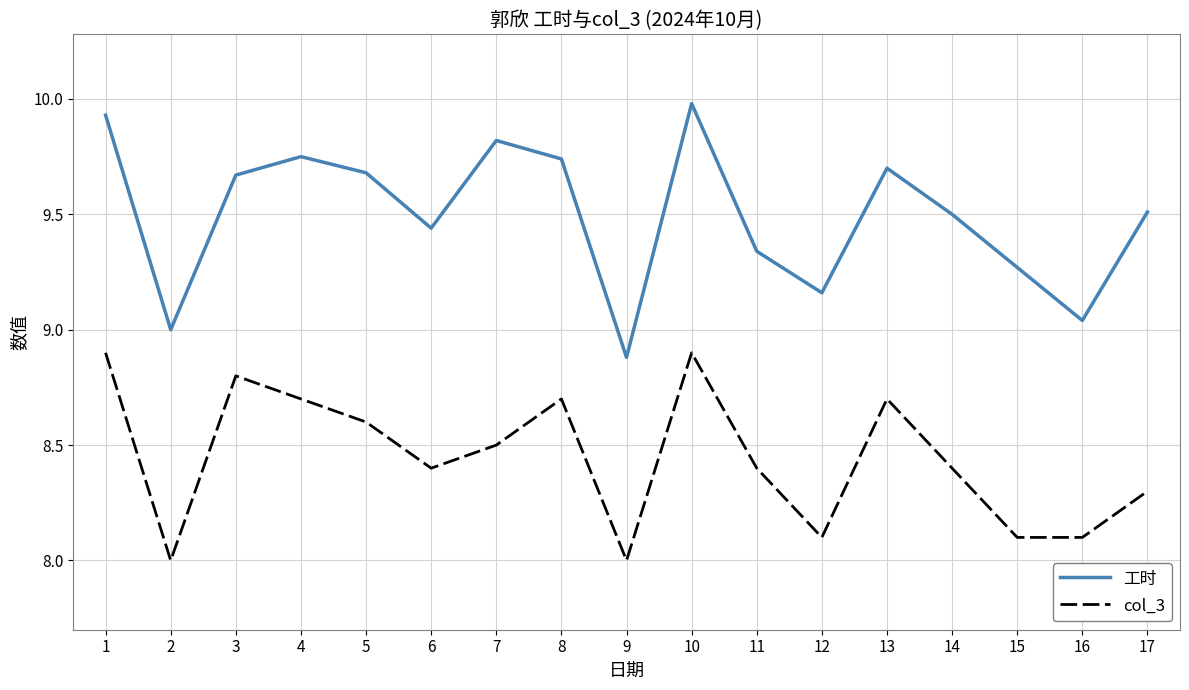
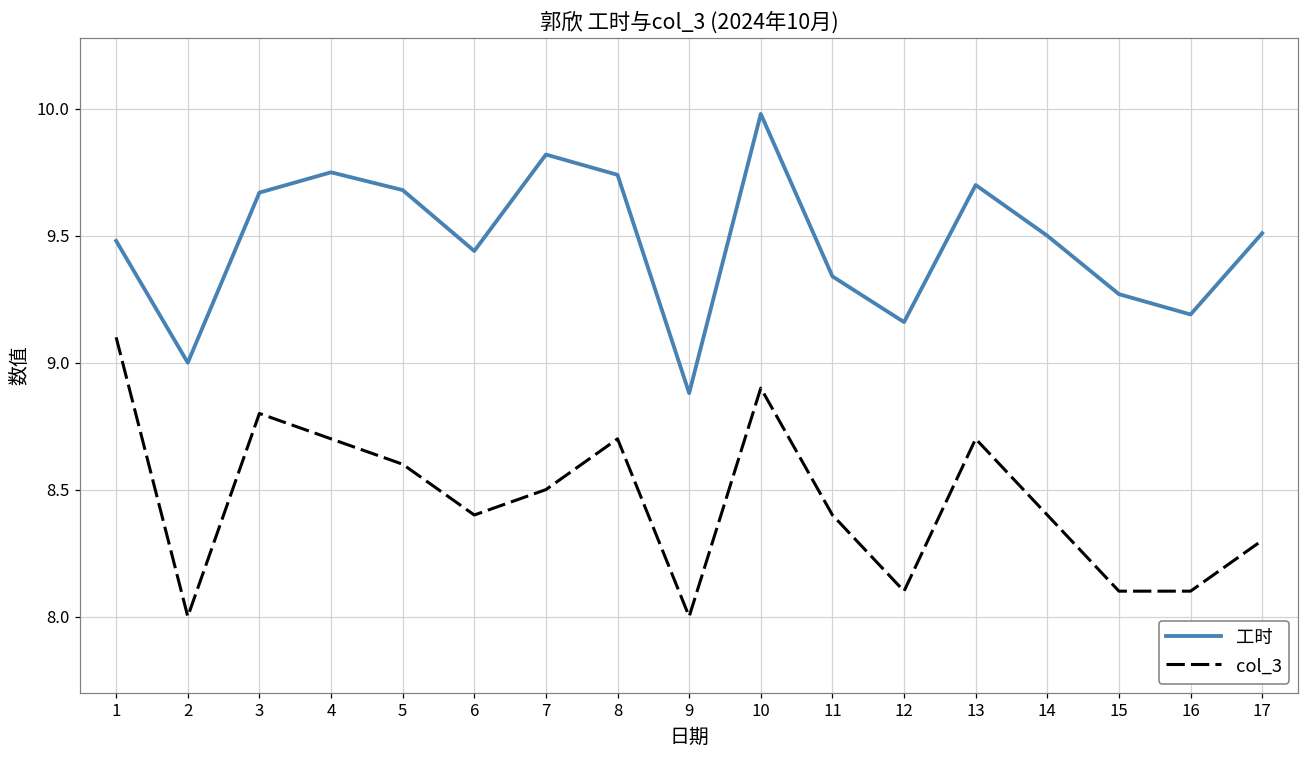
  {
    "工时": {
-     "1": 9.93,
+     "1": 9.48,
      "2": 9.00,
      "3": 9.67,
      "4": 9.75,
      "5": 9.68,
      "6": 9.44,
      "7": 9.82,
      "8": 9.74,
      "9": 8.88,
      "10": 9.98,
      "11": 9.34,
      "12": 9.16,
      "13": 9.70,
      "14": 9.50,
      "15": 9.27,
-     "16": 9.04,
+     "16": 9.19,
      "17": 9.51
    },
    "col_3": {
-     "1": 8.9,
+     "1": 9.1,
      "2": 8.0,
      "3": 8.8,
      "4": 8.7,
      "5": 8.6,
      "6": 8.4,
      "7": 8.5,
      "8": 8.7,
      "9": 8.0,
      "10": 8.9,
      "11": 8.4,
      "12": 8.1,
      "13": 8.7,
      "14": 8.4,
      "15": 8.1,
      "16": 8.1,
      "17": 8.3
    }
  }
